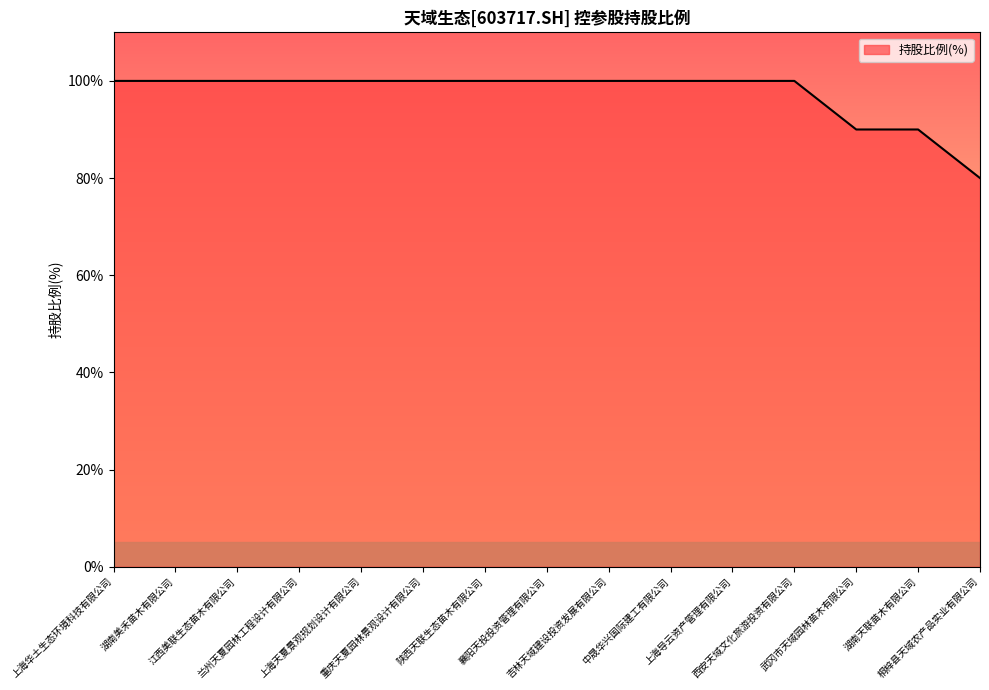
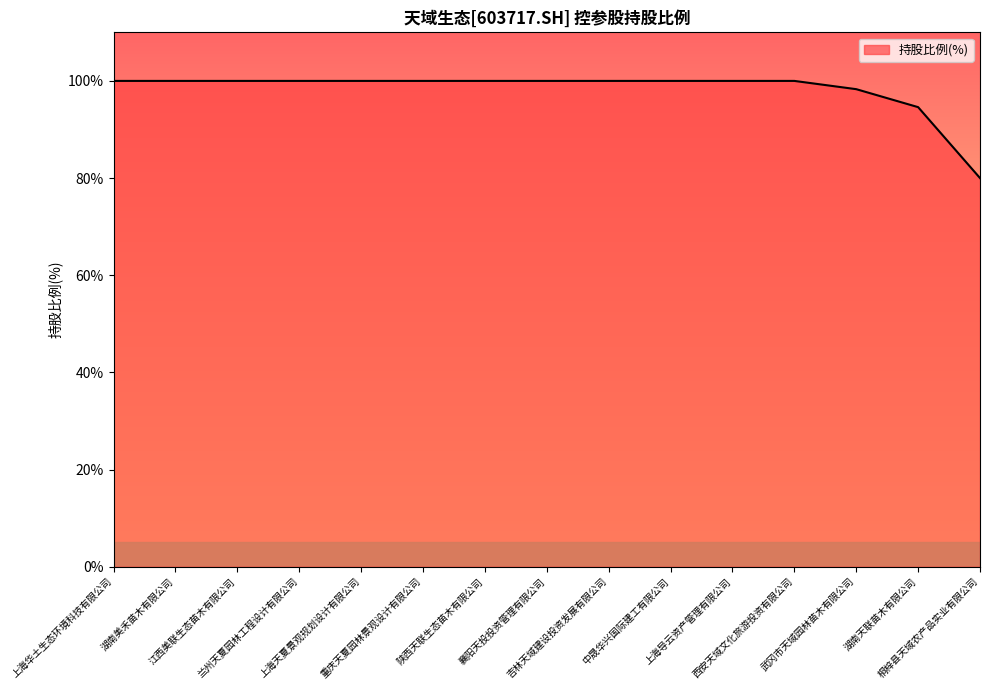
  {
    "上海华土生态环境科技有限公司": "100%",
    "湖南美禾苗木有限公司": "100%",
    "江西美联生态苗木有限公司": "100%",
    "兰州天夏园林工程设计有限公司": "100%",
    "上海天夏景观规划设计有限公司": "100%",
    "重庆天夏园林景观设计有限公司": "100%",
    "陕西天联生态苗木有限公司": "100%",
    "襄阳天投投资管理有限公司": "100%",
    "吉林天域建设投资发展有限公司": "100%",
    "中晟华兴国际建工有限公司": "100%",
    "上海导云资产管理有限公司": "100%",
    "西安天域文化旅游投资有限公司": "100%",
-   "武冈市天域园林苗木有限公司": "90%",
-   "湖南天联苗木有限公司": "90%",
+   "武冈市天域园林苗木有限公司": "98%",
+   "湖南天联苗木有限公司": "95%",
    "桐梓县天域农产品实业有限公司": "80%"
  }
